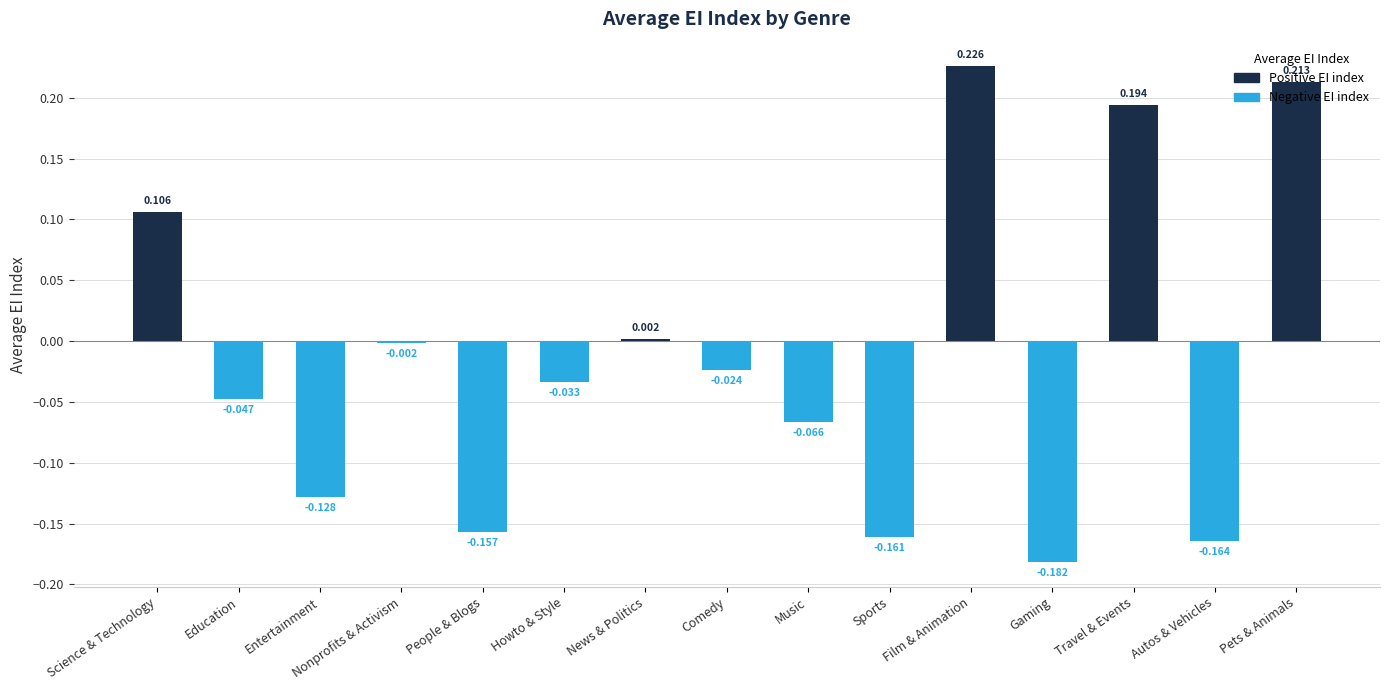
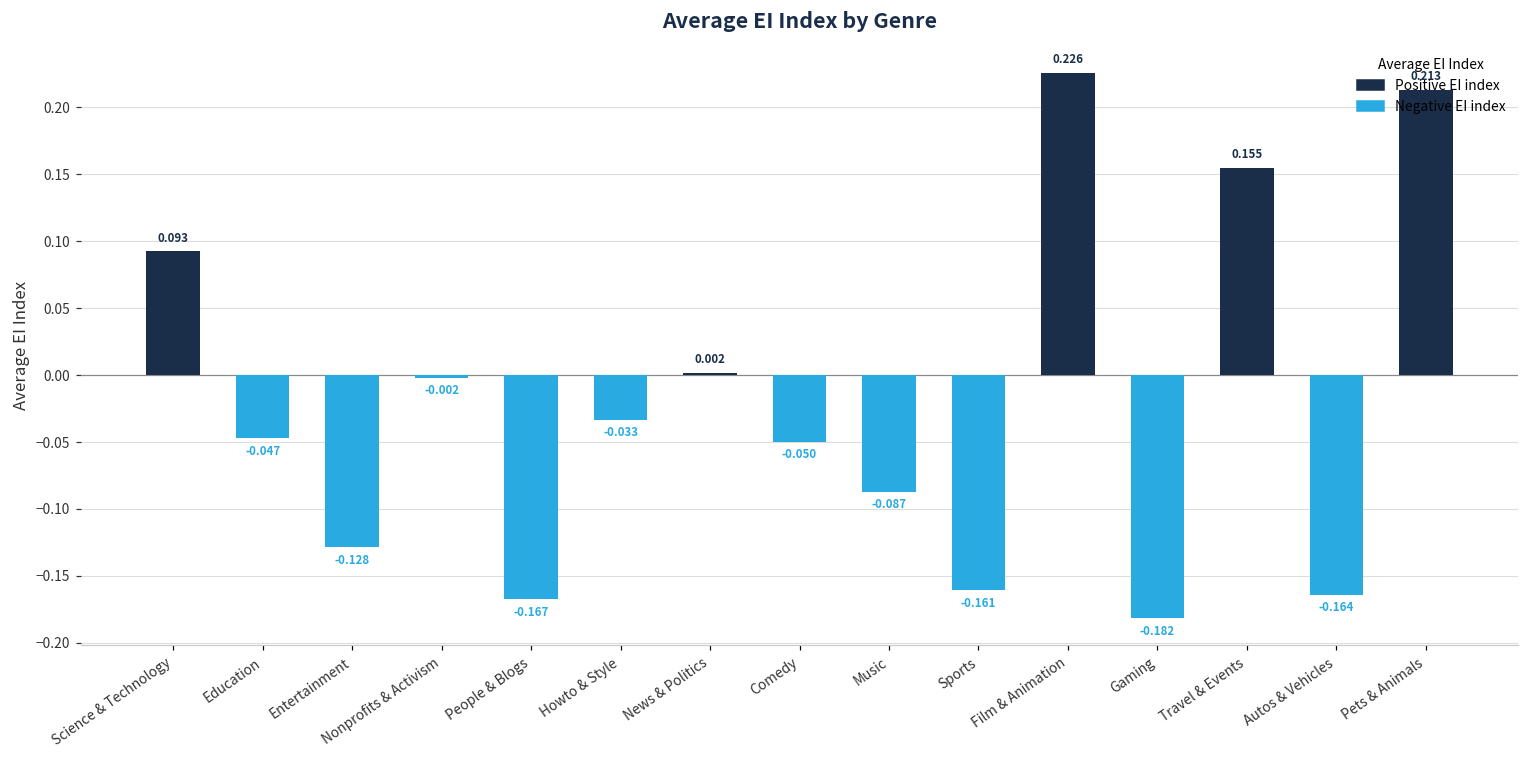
  {
    "Positive EI index": {
-     "Science & Technology": 0.106,
+     "Science & Technology": 0.093,
      "News & Politics": 0.002,
      "Film & Animation": 0.226,
-     "Travel & Events": 0.194,
+     "Travel & Events": 0.155,
      "Pets & Animals": 0.213
    },
    "Negative EI index": {
      "Education": -0.047,
      "Entertainment": -0.128,
      "Nonprofits & Activism": -0.002,
-     "People & Blogs": -0.157,
+     "People & Blogs": -0.167,
      "Howto & Style": -0.033,
-     "Comedy": -0.024,
-     "Music": -0.066,
+     "Comedy": -0.050,
+     "Music": -0.087,
      "Sports": -0.161,
      "Gaming": -0.182,
      "Autos & Vehicles": -0.164
    }
  }
